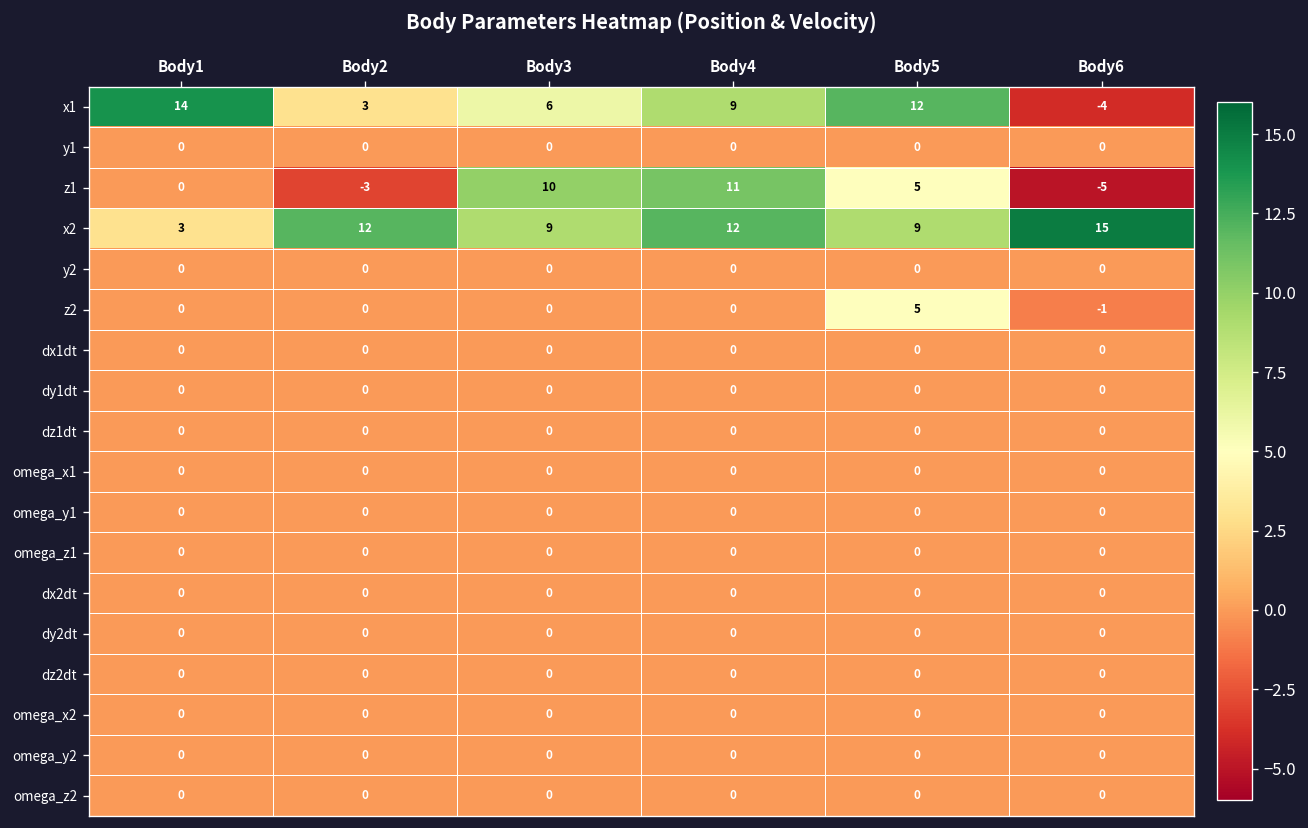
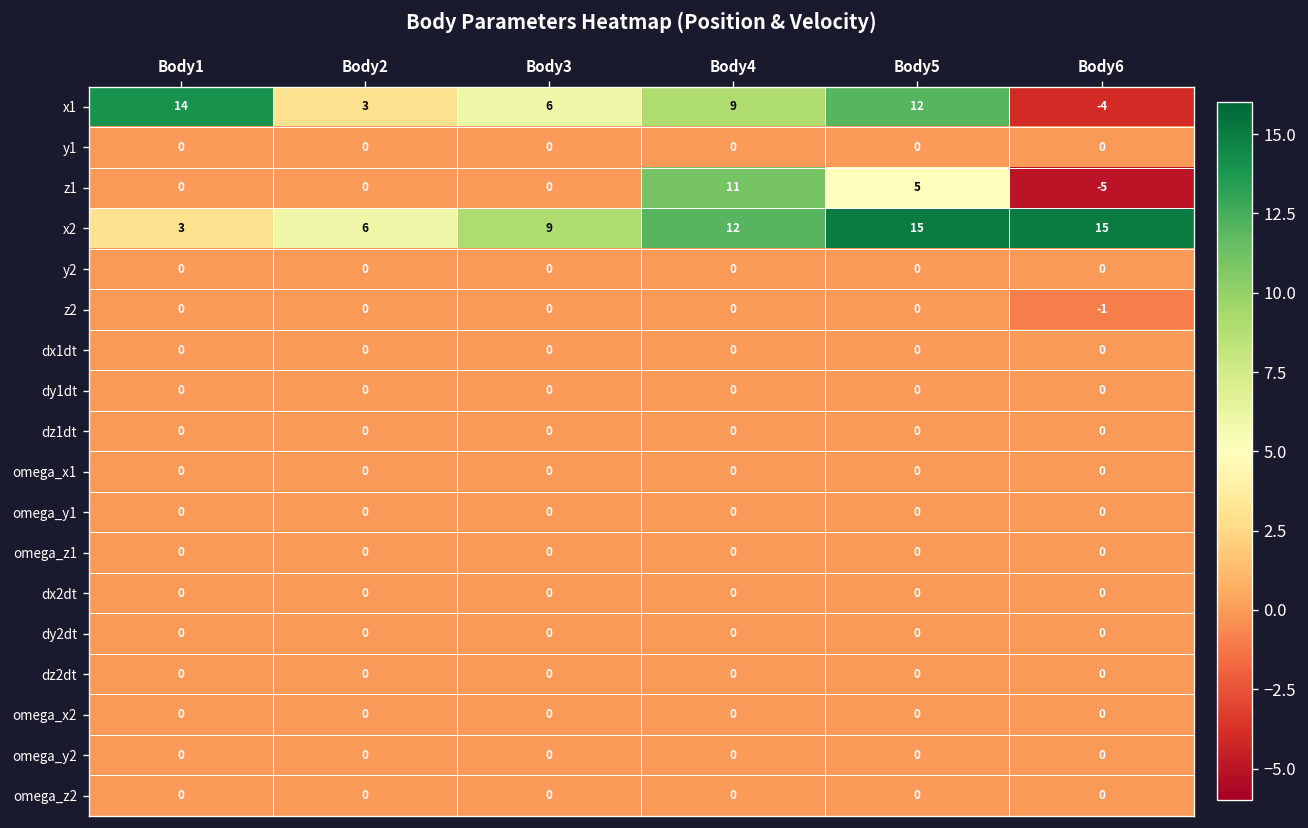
  {
    "x1": {
      "Body1": 14,
      "Body2": 3,
      "Body3": 6,
      "Body4": 9,
      "Body5": 12,
      "Body6": -4
    },
    "y1": {
      "Body1": 0,
      "Body2": 0,
      "Body3": 0,
      "Body4": 0,
      "Body5": 0,
      "Body6": 0
    },
    "z1": {
      "Body1": 0,
-     "Body2": -3,
-     "Body3": 10,
+     "Body2": 0,
+     "Body3": 0,
      "Body4": 11,
      "Body5": 5,
      "Body6": -5
    },
    "x2": {
      "Body1": 3,
-     "Body2": 12,
+     "Body2": 6,
      "Body3": 9,
      "Body4": 12,
-     "Body5": 9,
+     "Body5": 15,
      "Body6": 15
    },
    "y2": {
      "Body1": 0,
      "Body2": 0,
      "Body3": 0,
      "Body4": 0,
      "Body5": 0,
      "Body6": 0
    },
    "z2": {
      "Body1": 0,
      "Body2": 0,
      "Body3": 0,
      "Body4": 0,
-     "Body5": 5,
+     "Body5": 0,
      "Body6": -1
    },
    "dx1dt": {
      "Body1": 0,
      "Body2": 0,
      "Body3": 0,
      "Body4": 0,
      "Body5": 0,
      "Body6": 0
    },
    "dy1dt": {
      "Body1": 0,
      "Body2": 0,
      "Body3": 0,
      "Body4": 0,
      "Body5": 0,
      "Body6": 0
    },
    "dz1dt": {
      "Body1": 0,
      "Body2": 0,
      "Body3": 0,
      "Body4": 0,
      "Body5": 0,
      "Body6": 0
    },
    "omega_x1": {
      "Body1": 0,
      "Body2": 0,
      "Body3": 0,
      "Body4": 0,
      "Body5": 0,
      "Body6": 0
    },
    "omega_y1": {
      "Body1": 0,
      "Body2": 0,
      "Body3": 0,
      "Body4": 0,
      "Body5": 0,
      "Body6": 0
    },
    "omega_z1": {
      "Body1": 0,
      "Body2": 0,
      "Body3": 0,
      "Body4": 0,
      "Body5": 0,
      "Body6": 0
    },
    "dx2dt": {
      "Body1": 0,
      "Body2": 0,
      "Body3": 0,
      "Body4": 0,
      "Body5": 0,
      "Body6": 0
    },
    "dy2dt": {
      "Body1": 0,
      "Body2": 0,
      "Body3": 0,
      "Body4": 0,
      "Body5": 0,
      "Body6": 0
    },
    "dz2dt": {
      "Body1": 0,
      "Body2": 0,
      "Body3": 0,
      "Body4": 0,
      "Body5": 0,
      "Body6": 0
    },
    "omega_x2": {
      "Body1": 0,
      "Body2": 0,
      "Body3": 0,
      "Body4": 0,
      "Body5": 0,
      "Body6": 0
    },
    "omega_y2": {
      "Body1": 0,
      "Body2": 0,
      "Body3": 0,
      "Body4": 0,
      "Body5": 0,
      "Body6": 0
    },
    "omega_z2": {
      "Body1": 0,
      "Body2": 0,
      "Body3": 0,
      "Body4": 0,
      "Body5": 0,
      "Body6": 0
    }
  }
